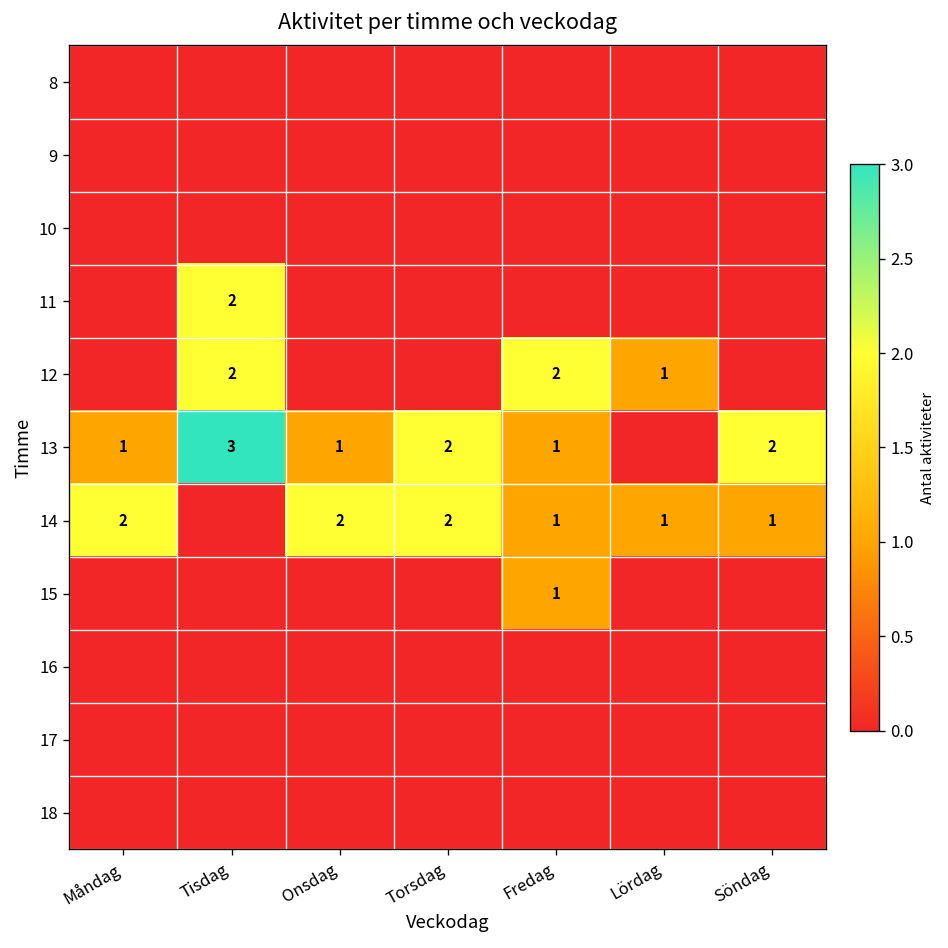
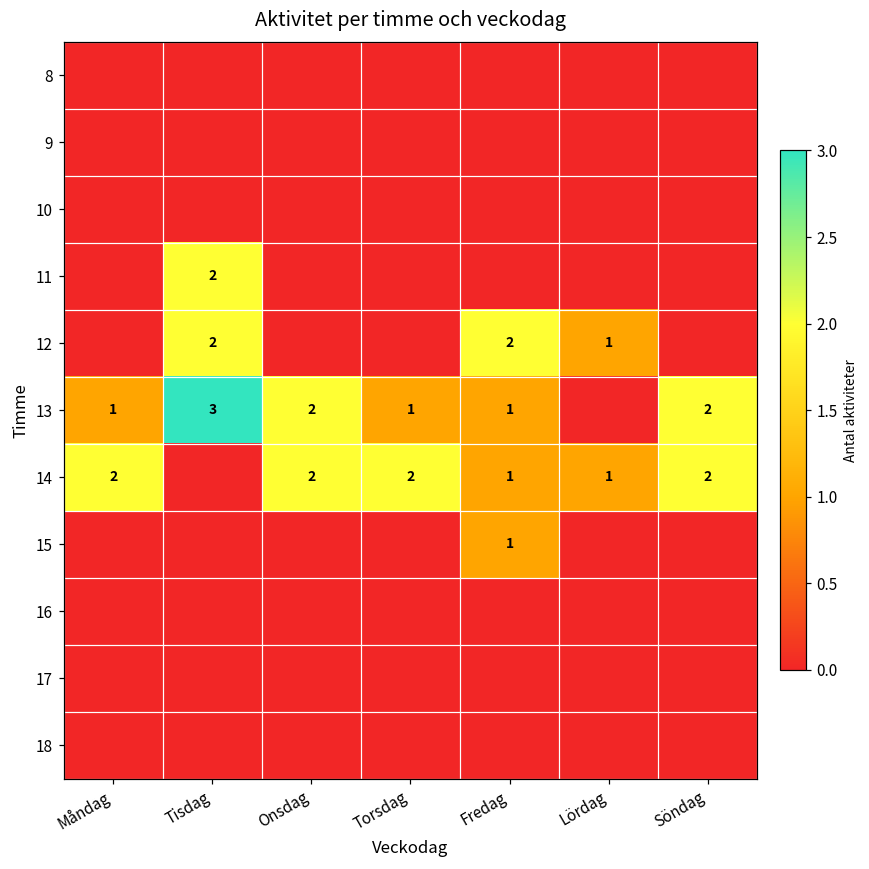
  {
    "11": {
      "Tisdag": 2
    },
    "12": {
      "Tisdag": 2,
      "Fredag": 2,
      "Lördag": 1
    },
    "13": {
      "Måndag": 1,
      "Tisdag": 3,
-     "Onsdag": 1,
-     "Torsdag": 2,
+     "Onsdag": 2,
+     "Torsdag": 1,
      "Fredag": 1,
      "Söndag": 2
    },
    "14": {
      "Måndag": 2,
      "Onsdag": 2,
      "Torsdag": 2,
      "Fredag": 1,
      "Lördag": 1,
-     "Söndag": 1
+     "Söndag": 2
    },
    "15": {
      "Fredag": 1
    }
  }
